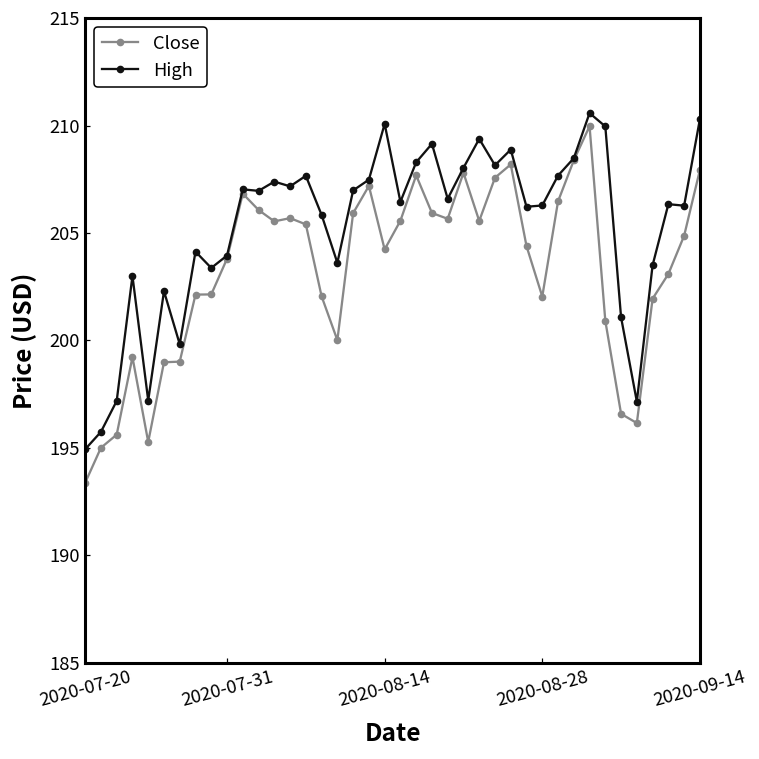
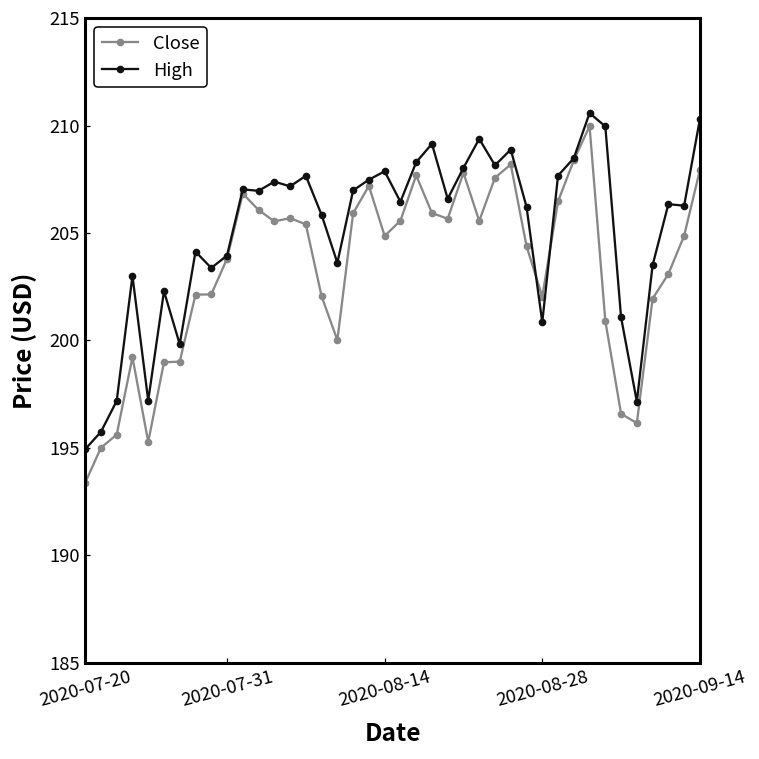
  {
    "Close": {
      "2020-07-20": 193.4,
      "2020-07-31": 203.8,
-     "2020-08-14": 204.2,
+     "2020-08-14": 204.9,
      "2020-08-28": 202.0,
      "2020-09-14": 207.9
    },
    "High": {
      "2020-07-20": 194.9,
      "2020-07-31": 203.9,
-     "2020-08-14": 210.1,
-     "2020-08-28": 206.3,
+     "2020-08-14": 207.9,
+     "2020-08-28": 200.8,
      "2020-09-14": 210.3
    }
  }
